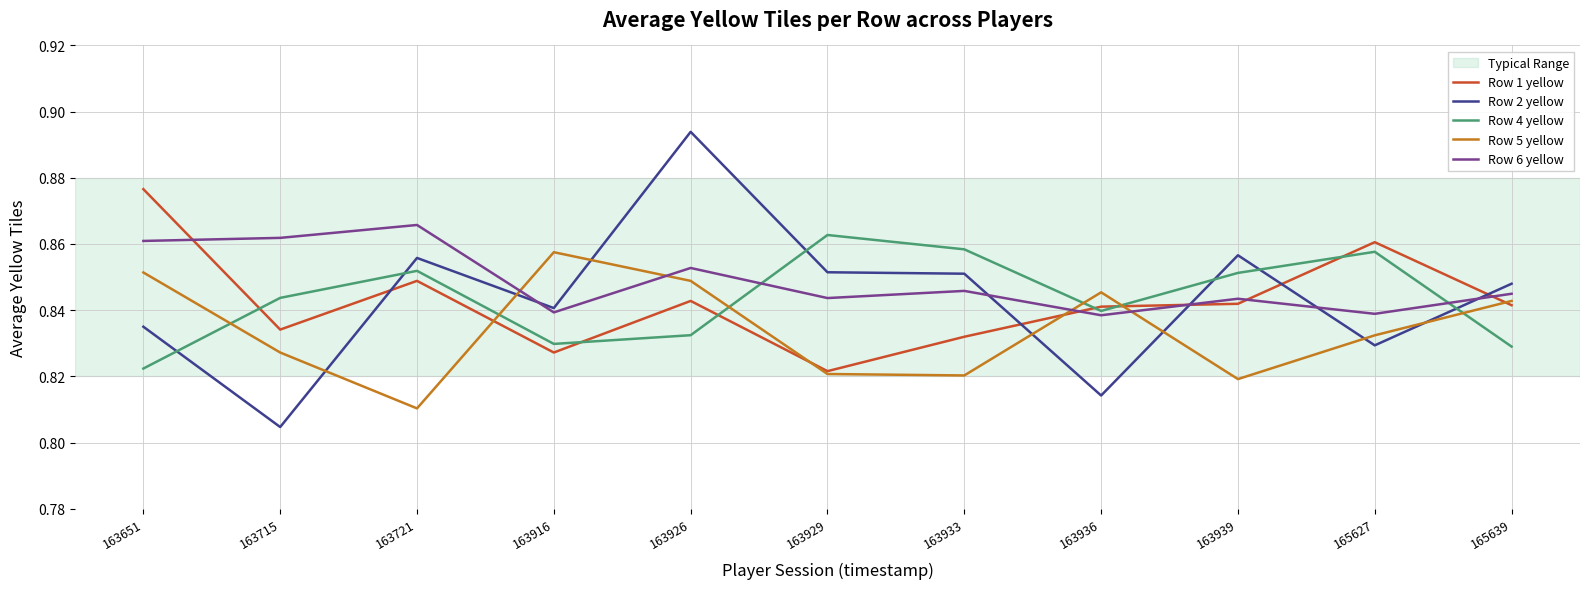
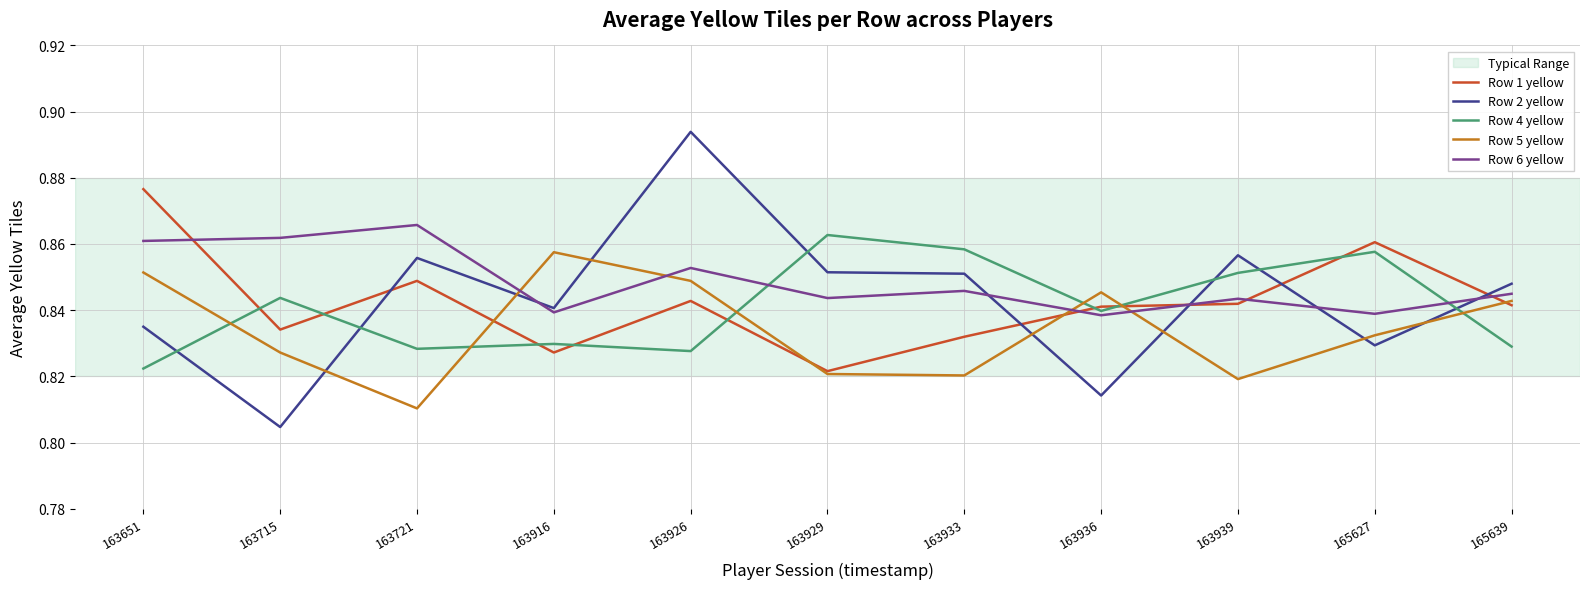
  {
    "Row 4 yellow": {
      "163651": 0.822,
      "163715": 0.844,
-     "163721": 0.852,
+     "163721": 0.828,
      "163916": 0.830,
-     "163926": 0.832,
+     "163926": 0.828,
      "163929": 0.863,
      "163933": 0.858,
      "163936": 0.840,
      "163939": 0.851,
      "165627": 0.858,
      "165639": 0.829
    }
  }
